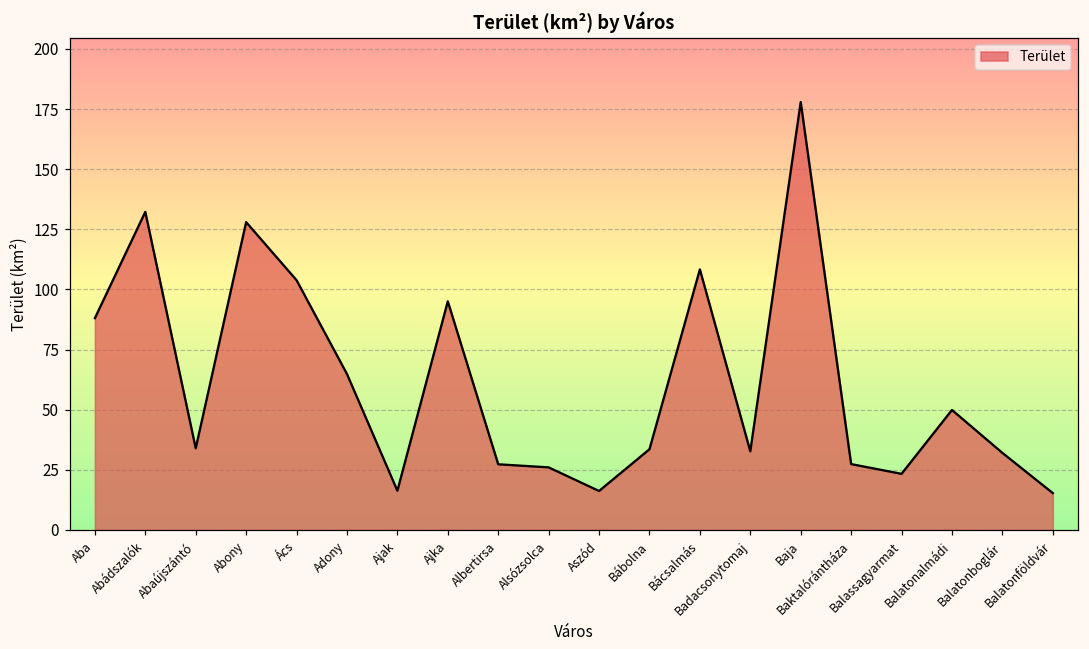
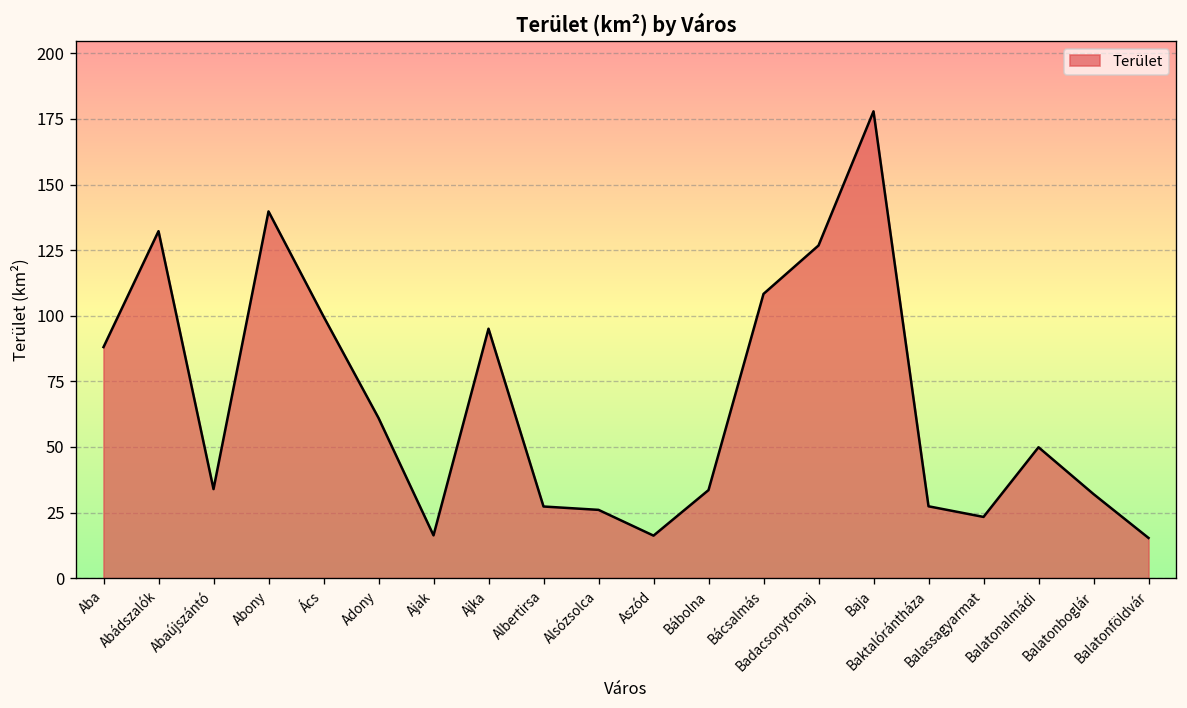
  {
    "Aba": 88,
    "Abádszalók": 132,
    "Abaújszántó": 34,
-   "Abony": 128,
-   "Ács": 104,
-   "Adony": 65,
+   "Abony": 140,
+   "Ács": 100,
+   "Adony": 61,
    "Ajak": 16,
    "Ajka": 95,
    "Albertirsa": 27,
    "Alsózsolca": 26,
    "Aszód": 16,
    "Bábolna": 34,
    "Bácsalmás": 108,
-   "Badacsonytomaj": 33,
+   "Badacsonytomaj": 127,
    "Baja": 178,
    "Baktalórántháza": 27,
    "Balassagyarmat": 23,
    "Balatonalmádi": 50,
    "Balatonboglár": 32,
    "Balatonföldvár": 15
  }
